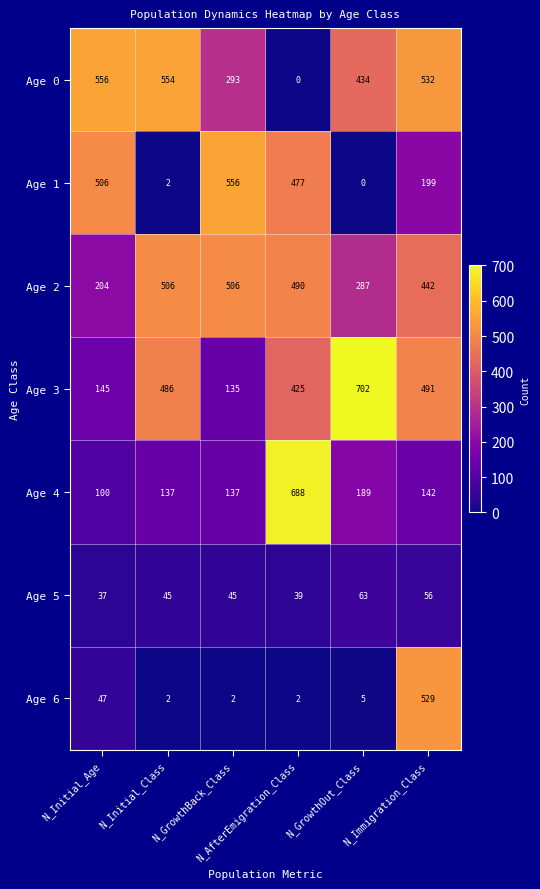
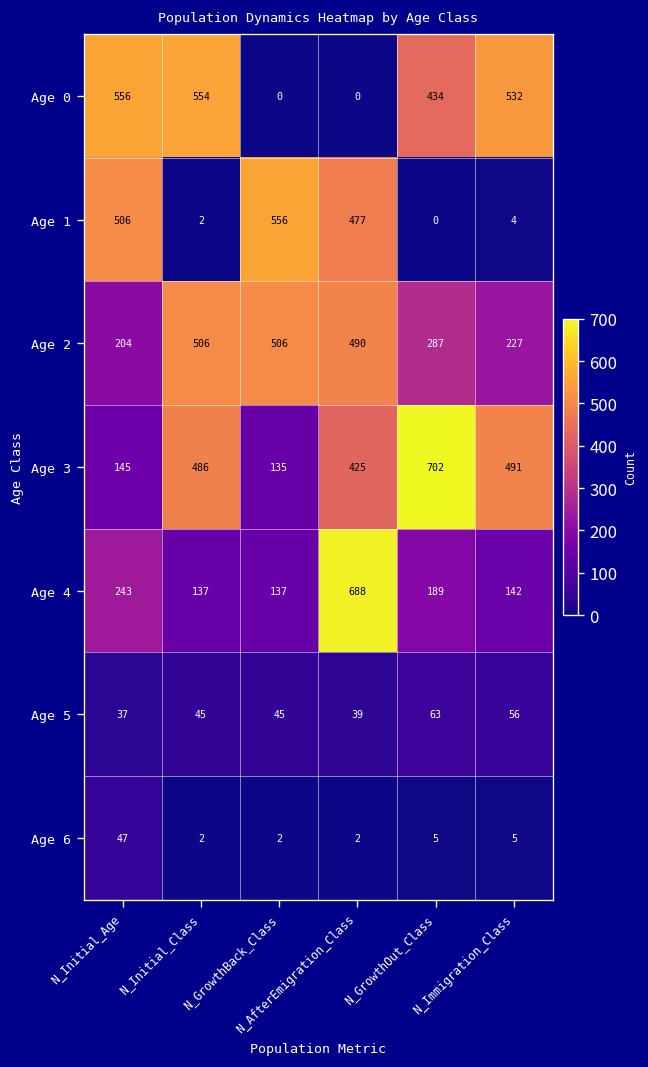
  {
    "Age 0": {
      "N_Initial_Age": 556,
      "N_Initial_Class": 554,
-     "N_GrowthBack_Class": 293,
+     "N_GrowthBack_Class": 0,
      "N_AfterEmigration_Class": 0,
      "N_GrowthOut_Class": 434,
      "N_Immigration_Class": 532
    },
    "Age 1": {
      "N_Initial_Age": 506,
      "N_Initial_Class": 2,
      "N_GrowthBack_Class": 556,
      "N_AfterEmigration_Class": 477,
      "N_GrowthOut_Class": 0,
-     "N_Immigration_Class": 199
+     "N_Immigration_Class": 4
    },
    "Age 2": {
      "N_Initial_Age": 204,
      "N_Initial_Class": 506,
      "N_GrowthBack_Class": 506,
      "N_AfterEmigration_Class": 490,
      "N_GrowthOut_Class": 287,
-     "N_Immigration_Class": 442
+     "N_Immigration_Class": 227
    },
    "Age 3": {
      "N_Initial_Age": 145,
      "N_Initial_Class": 486,
      "N_GrowthBack_Class": 135,
      "N_AfterEmigration_Class": 425,
      "N_GrowthOut_Class": 702,
      "N_Immigration_Class": 491
    },
    "Age 4": {
-     "N_Initial_Age": 100,
+     "N_Initial_Age": 243,
      "N_Initial_Class": 137,
      "N_GrowthBack_Class": 137,
      "N_AfterEmigration_Class": 688,
      "N_GrowthOut_Class": 189,
      "N_Immigration_Class": 142
    },
    "Age 5": {
      "N_Initial_Age": 37,
      "N_Initial_Class": 45,
      "N_GrowthBack_Class": 45,
      "N_AfterEmigration_Class": 39,
      "N_GrowthOut_Class": 63,
      "N_Immigration_Class": 56
    },
    "Age 6": {
      "N_Initial_Age": 47,
      "N_Initial_Class": 2,
      "N_GrowthBack_Class": 2,
      "N_AfterEmigration_Class": 2,
      "N_GrowthOut_Class": 5,
-     "N_Immigration_Class": 529
+     "N_Immigration_Class": 5
    }
  }
